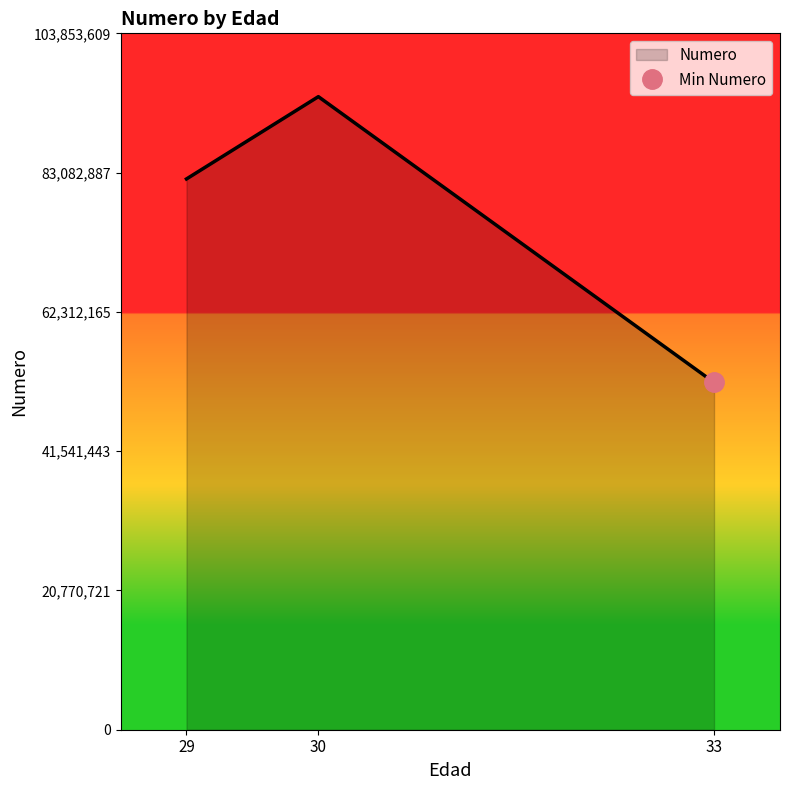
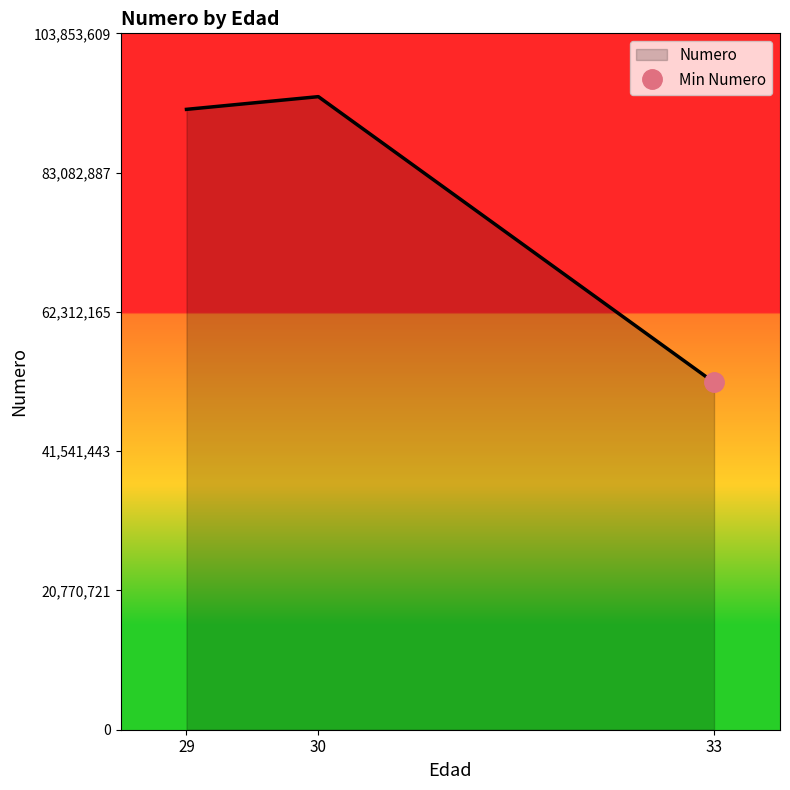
  {
    "Numero": {
-     "29": "82,000,000",
+     "29": "93,000,000",
      "30": "94,000,000"
    }
  }
